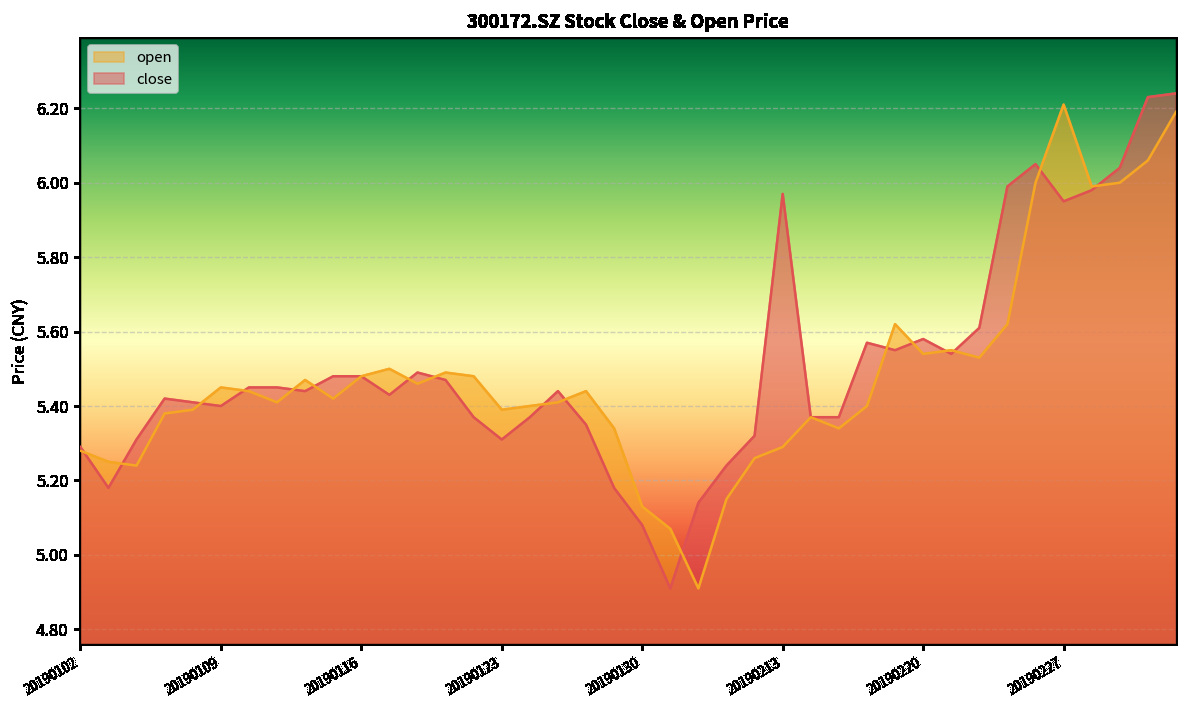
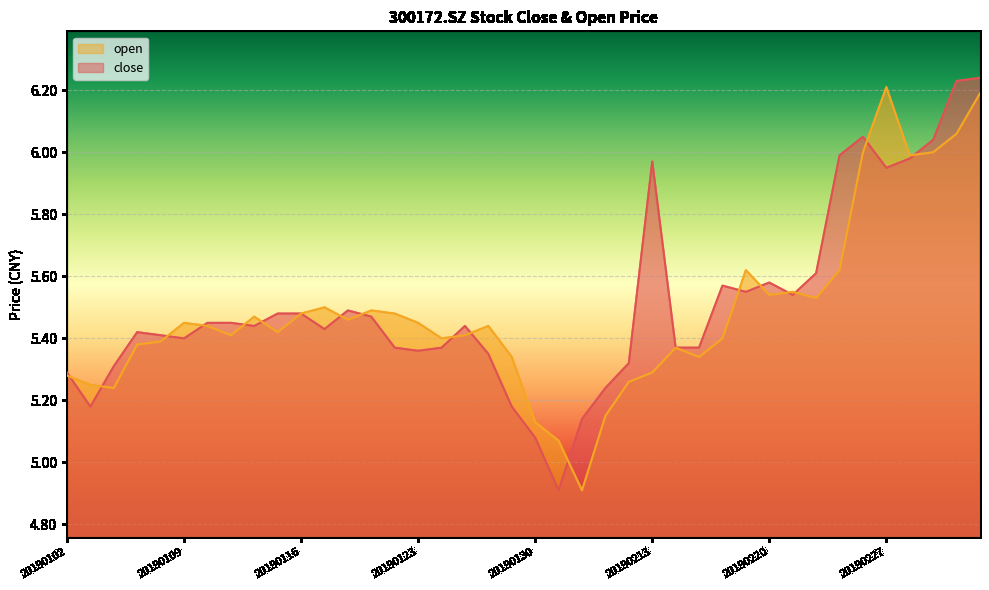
  {
    "open": {
      "20190102": 5.28,
      "20190109": 5.45,
-     "20190123": 5.39,
+     "20190123": 5.45,
      "20190130": 5.13,
      "20190213": 5.29,
      "20190220": 5.54,
      "20190227": 6.21
    },
    "close": {
      "20190102": 5.29,
      "20190109": 5.40,
-     "20190123": 5.31,
+     "20190123": 5.36,
      "20190130": 5.08,
      "20190213": 5.97,
      "20190220": 5.58,
      "20190227": 5.95
    }
  }
